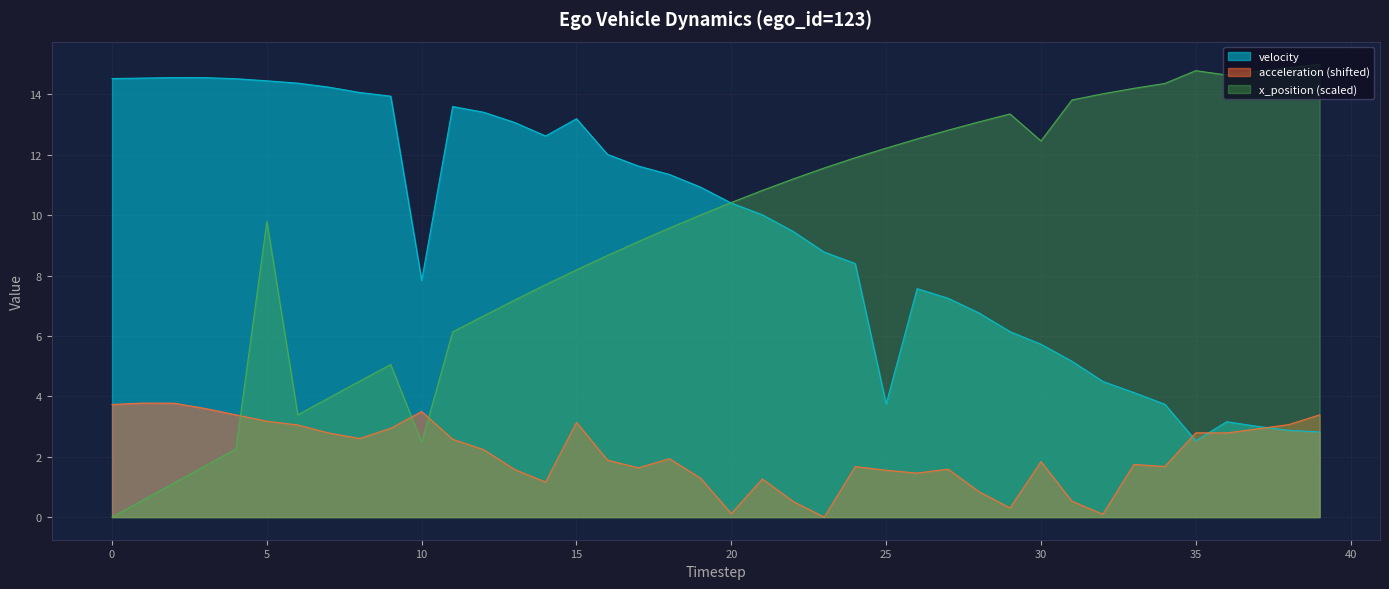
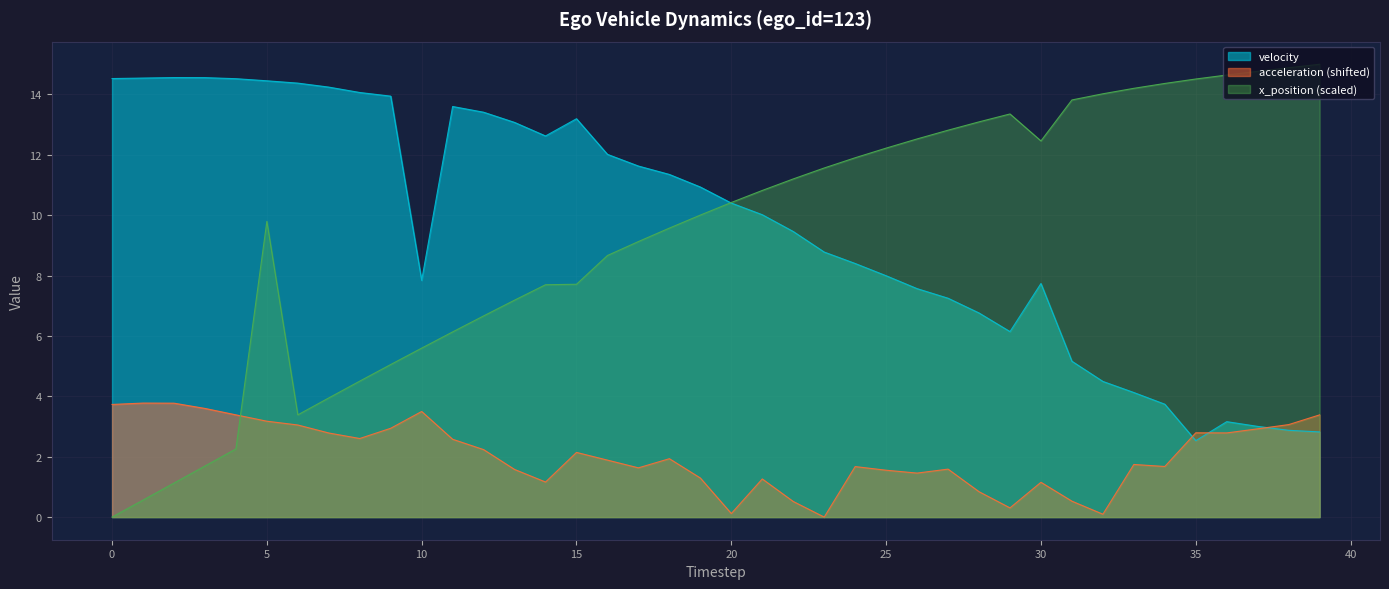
  {
    "velocity": {
      "0": 14.5,
      "5": 14.5,
      "10": 7.8,
      "15": 13.2,
-     "25": 3.8,
-     "30": 5.7,
+     "25": 8.0,
+     "30": 7.7,
      "35": 2.5
    },
    "acceleration (shifted)": {
      "0": 3.7,
      "5": 3.2,
      "10": 3.5,
-     "15": 3.1,
+     "15": 2.1,
      "20": 0.1,
      "25": 1.6,
-     "30": 1.8,
+     "30": 1.2,
      "35": 2.8
    },
    "x_position (scaled)": {
      "0": 0.0,
      "5": 9.8,
-     "10": 2.5,
-     "15": 8.2,
+     "10": 5.6,
+     "15": 7.7,
      "25": 12.2,
      "30": 12.5,
-     "35": 14.8
+     "35": 14.5
    }
  }
